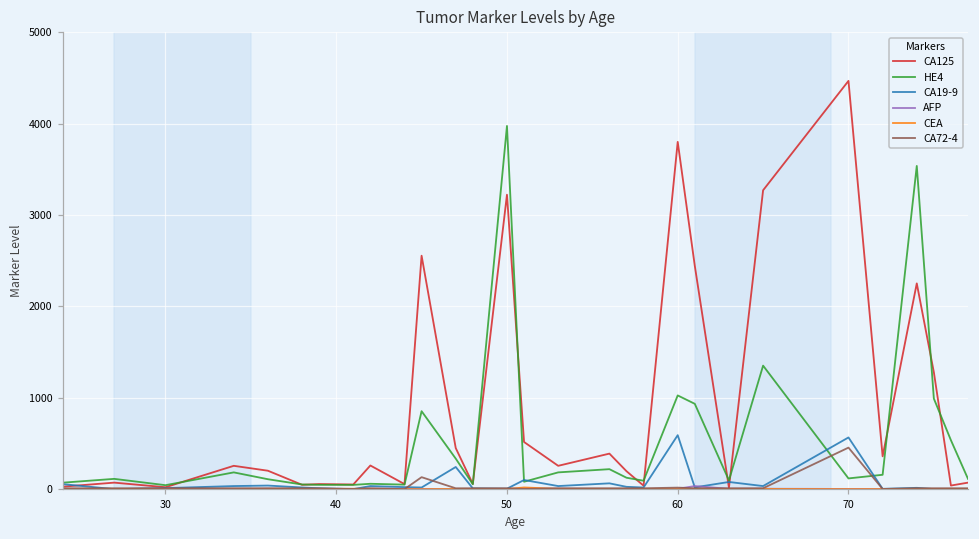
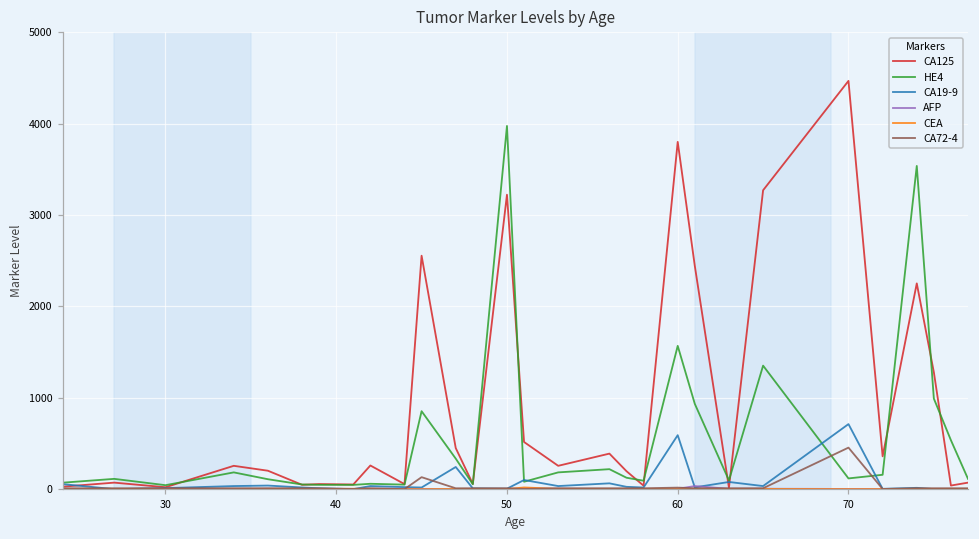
  {
    "CA125": {
      "50": 3200,
      "60": 3800,
      "70": 4500
    },
    "HE4": {
      "50": 4000,
-     "60": 1000,
+     "60": 1600,
      "70": 100
    },
    "CA19-9": {
      "60": 600,
-     "70": 600
+     "70": 700
    },
    "CA72-4": {
      "70": 500
    }
  }
